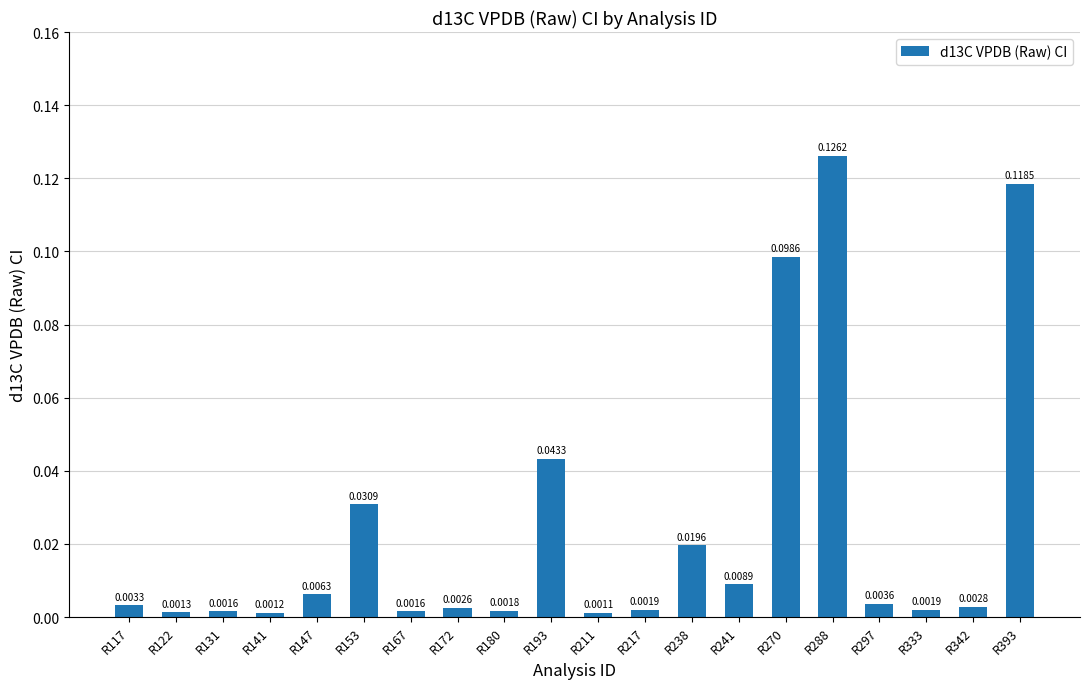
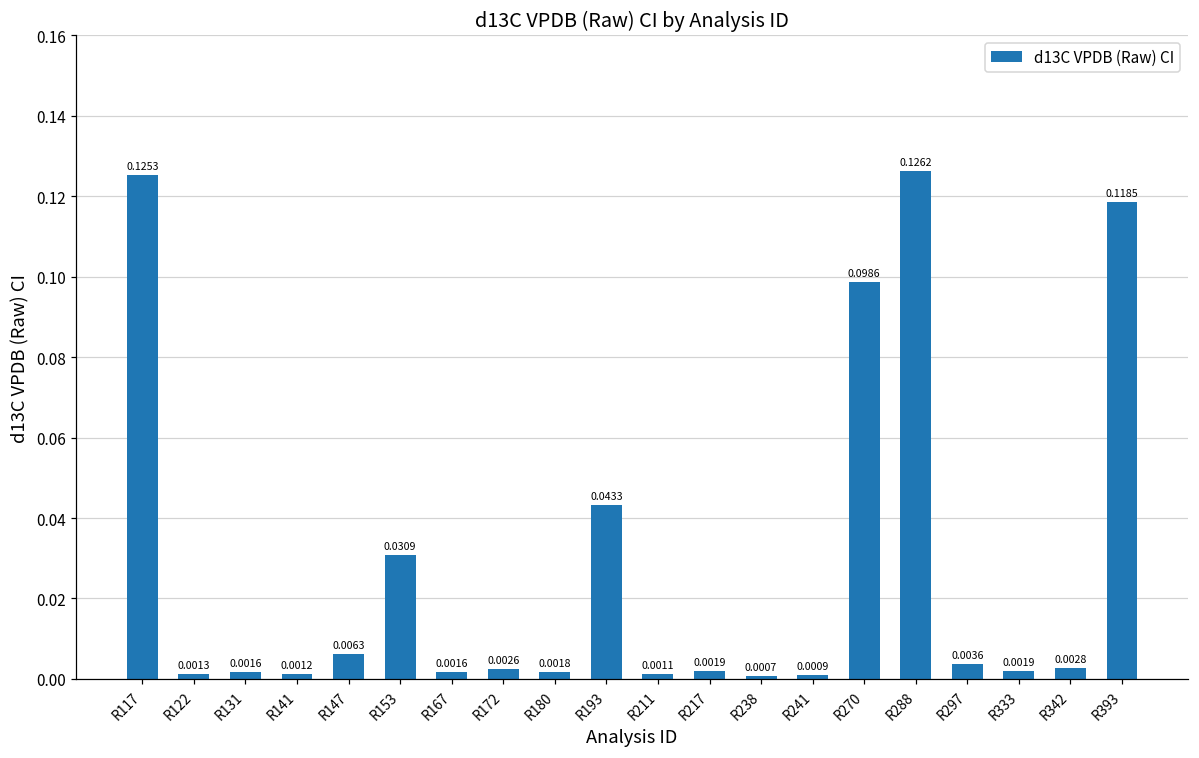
  {
-   "R117": 0.0033,
+   "R117": 0.1253,
    "R122": 0.0013,
    "R131": 0.0016,
    "R141": 0.0012,
    "R147": 0.0063,
    "R153": 0.0309,
    "R167": 0.0016,
    "R172": 0.0026,
    "R180": 0.0018,
    "R193": 0.0433,
    "R211": 0.0011,
    "R217": 0.0019,
-   "R238": 0.0196,
-   "R241": 0.0089,
+   "R238": 0.0007,
+   "R241": 0.0009,
    "R270": 0.0986,
    "R288": 0.1262,
    "R297": 0.0036,
    "R333": 0.0019,
    "R342": 0.0028,
    "R393": 0.1185
  }
